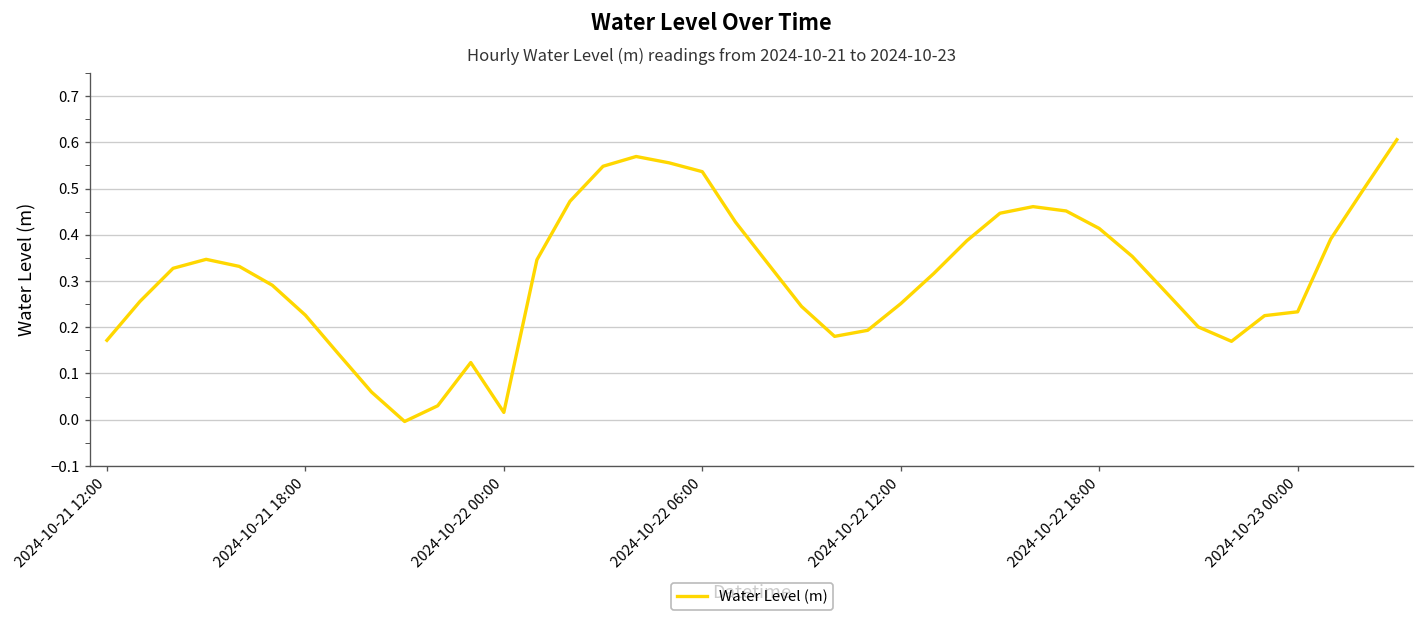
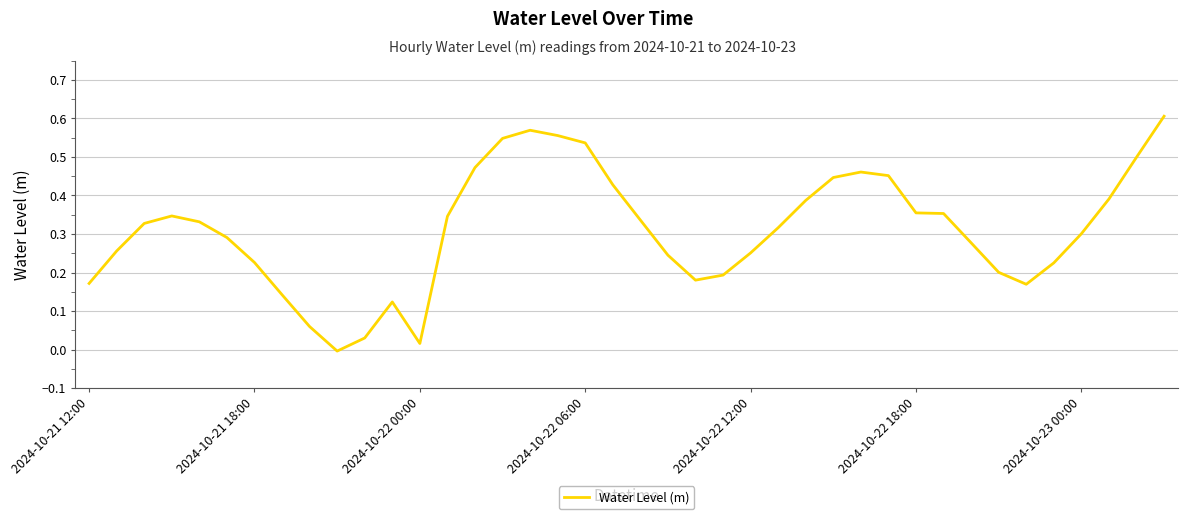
  {
    "2024-10-21 12:00": 0.17,
    "2024-10-21 18:00": 0.23,
    "2024-10-22 00:00": 0.02,
    "2024-10-22 06:00": 0.54,
    "2024-10-22 12:00": 0.25,
-   "2024-10-22 18:00": 0.41,
-   "2024-10-23 00:00": 0.23
+   "2024-10-22 18:00": 0.35,
+   "2024-10-23 00:00": 0.30
  }
